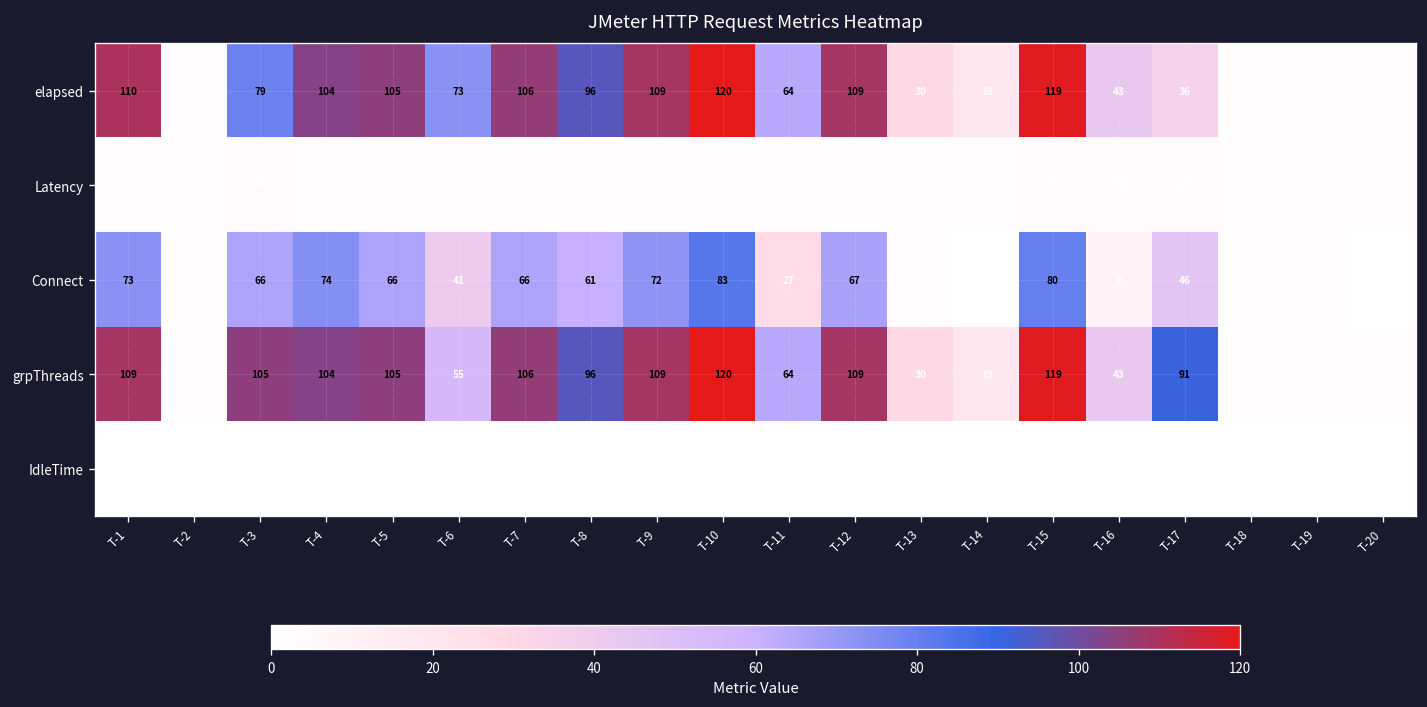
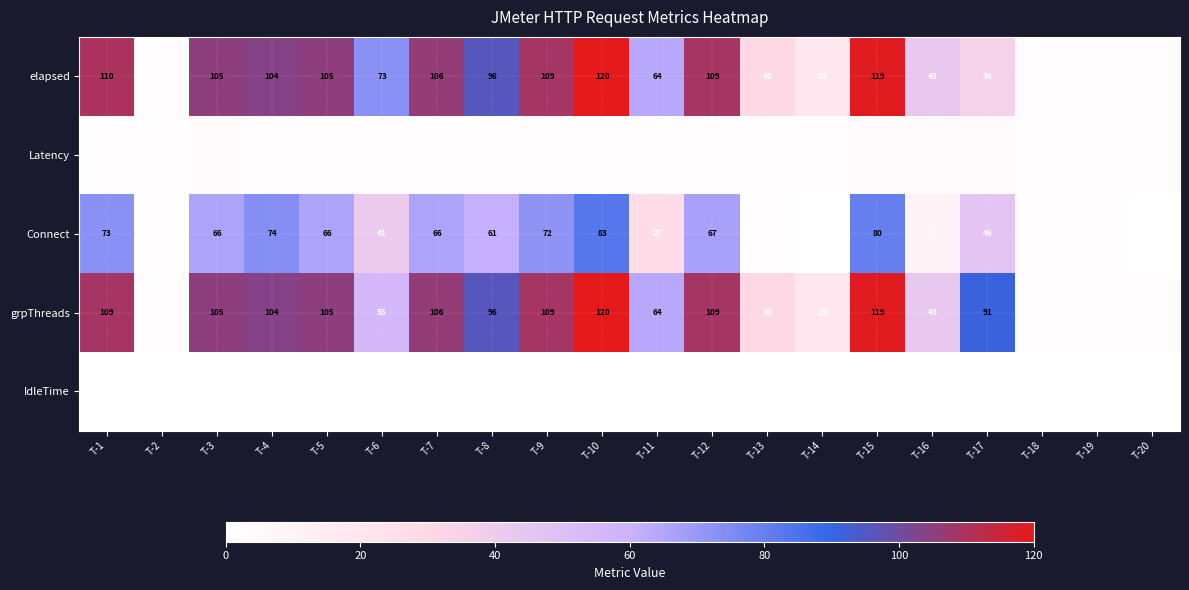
  {
    "elapsed": {
      "T-1": 110,
-     "T-3": 79,
+     "T-3": 105,
      "T-4": 104,
      "T-5": 105,
      "T-6": 73,
      "T-7": 106,
      "T-8": 96,
      "T-9": 109,
      "T-10": 120,
      "T-11": 64,
      "T-12": 109,
      "T-15": 119,
      "T-16": 43
    },
    "Connect": {
      "T-1": 73,
      "T-3": 66,
      "T-4": 74,
      "T-5": 66,
      "T-6": 41,
      "T-7": 66,
      "T-8": 61,
      "T-9": 72,
      "T-10": 83,
      "T-12": 67,
      "T-15": 80,
      "T-17": 46
    },
    "grpThreads": {
      "T-1": 109,
      "T-3": 105,
      "T-4": 104,
      "T-5": 105,
      "T-6": 55,
      "T-7": 106,
      "T-8": 96,
      "T-9": 109,
      "T-10": 120,
      "T-11": 64,
      "T-12": 109,
      "T-15": 119,
      "T-16": 43,
      "T-17": 91
    }
  }
